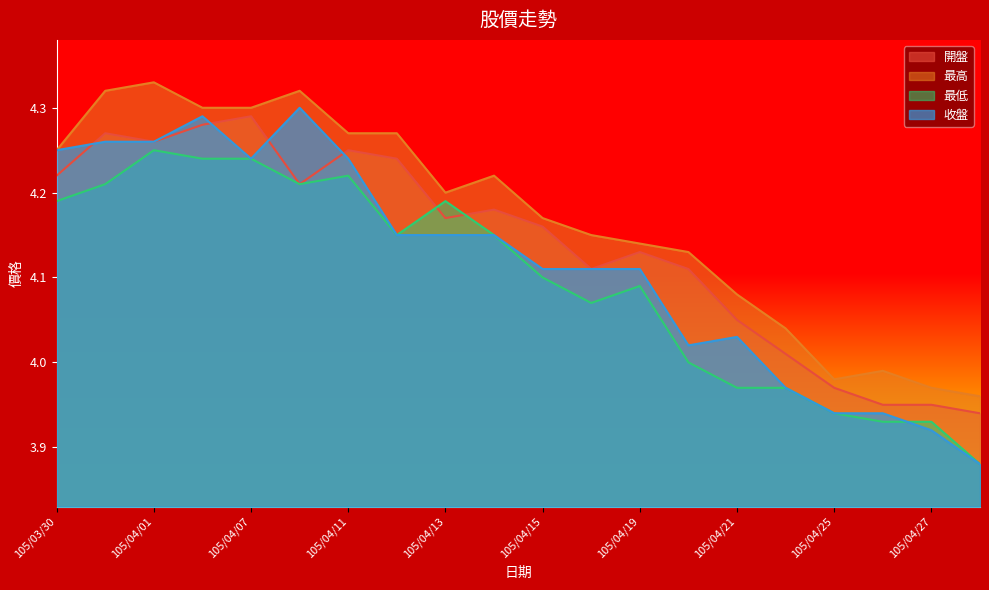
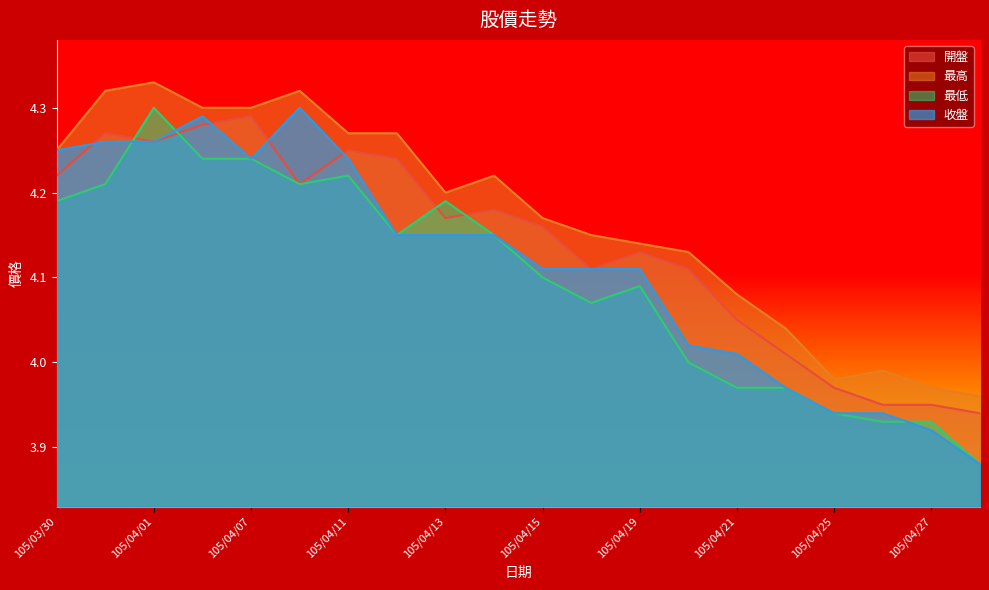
  {
    "最低": {
      "105/03/30": 4.19,
-     "105/04/01": 4.25,
+     "105/04/01": 4.30,
      "105/04/11": 4.22,
      "105/04/13": 4.19,
      "105/04/15": 4.10,
      "105/04/19": 4.09,
      "105/04/21": 3.97,
      "105/04/27": 3.93
    },
    "收盤": {
      "105/04/11": 4.24,
      "105/04/13": 4.15,
      "105/04/15": 4.11,
      "105/04/19": 4.11,
-     "105/04/21": 4.03,
+     "105/04/21": 4.01,
      "105/04/27": 3.92
    }
  }
